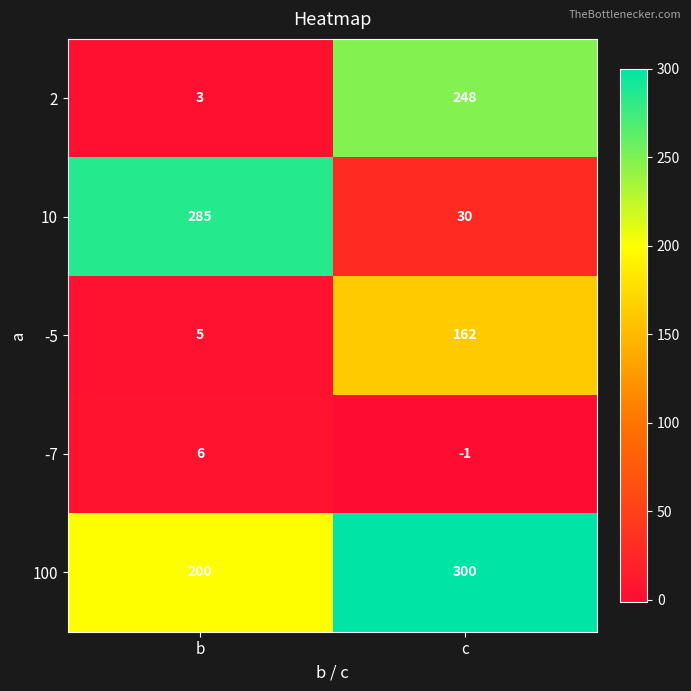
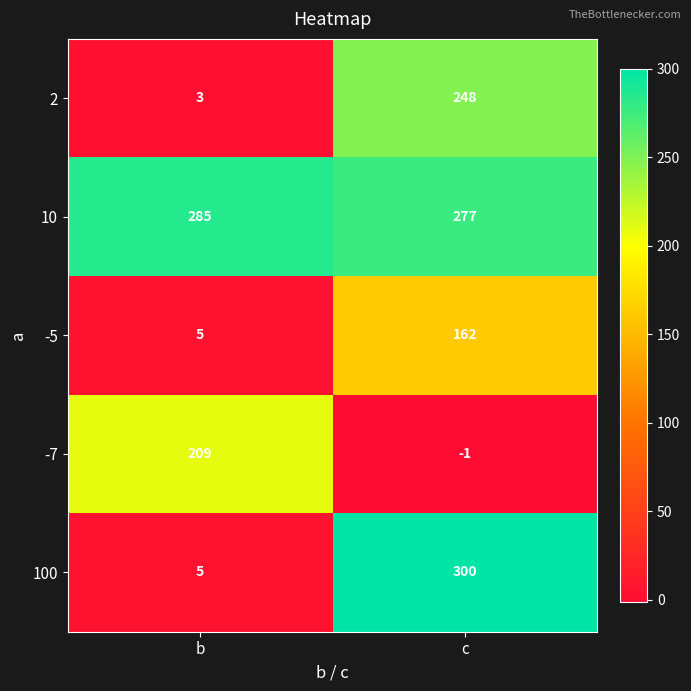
  {
    "2": {
      "b": 3,
      "c": 248
    },
    "10": {
      "b": 285,
-     "c": 30
+     "c": 277
    },
    "-5": {
      "b": 5,
      "c": 162
    },
    "-7": {
-     "b": 6,
+     "b": 209,
      "c": -1
    },
    "100": {
-     "b": 200,
+     "b": 5,
      "c": 300
    }
  }
